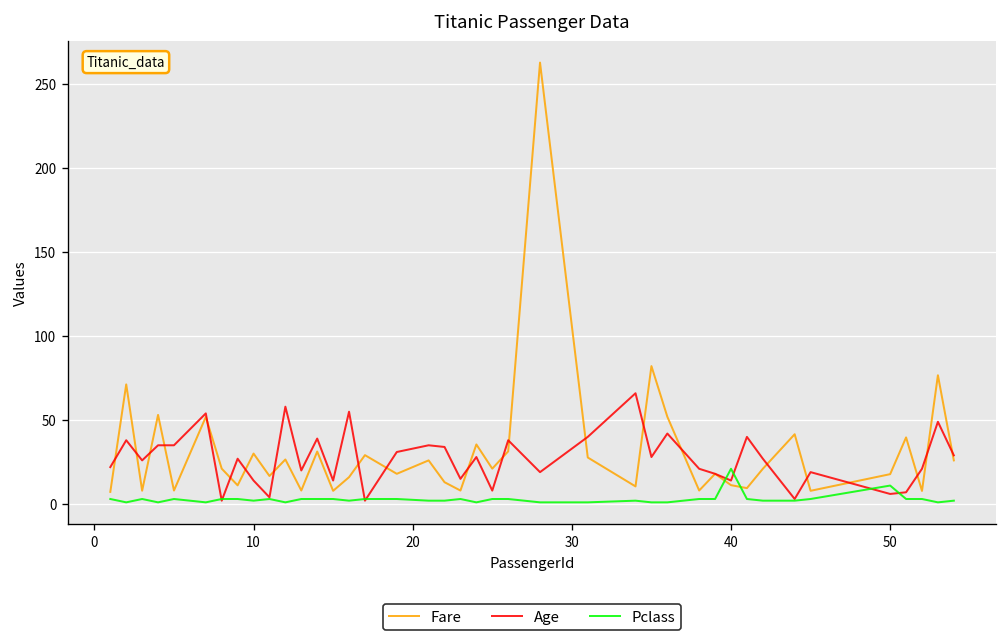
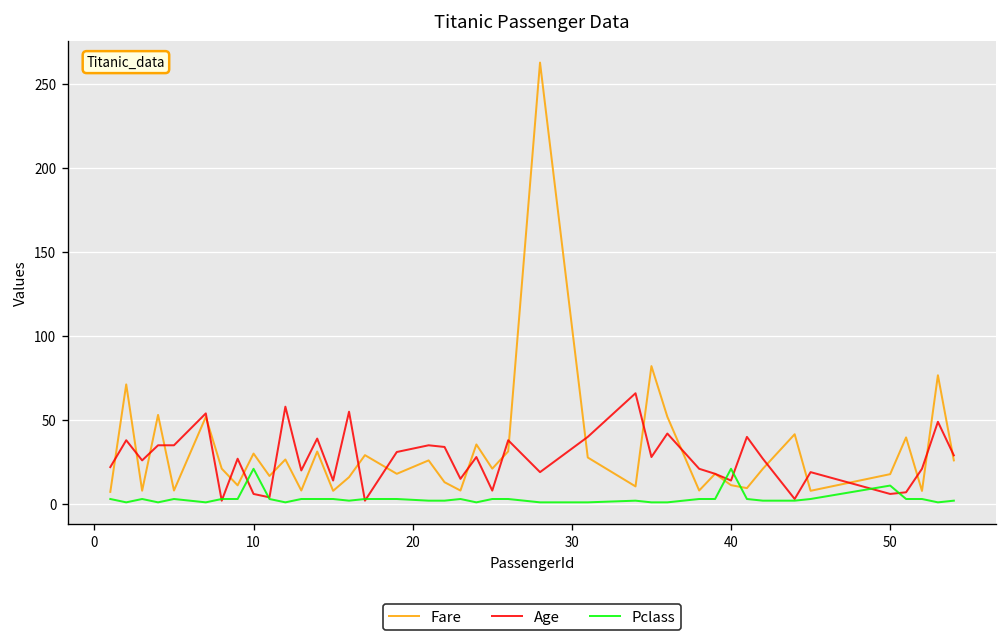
  {
    "Fare": {
      "10": 30,
      "40": 11,
      "50": 18
    },
    "Age": {
-     "10": 14,
+     "10": 6,
      "40": 14,
      "50": 6
    },
    "Pclass": {
-     "10": 2,
+     "10": 21,
      "40": 21,
      "50": 11
    }
  }
